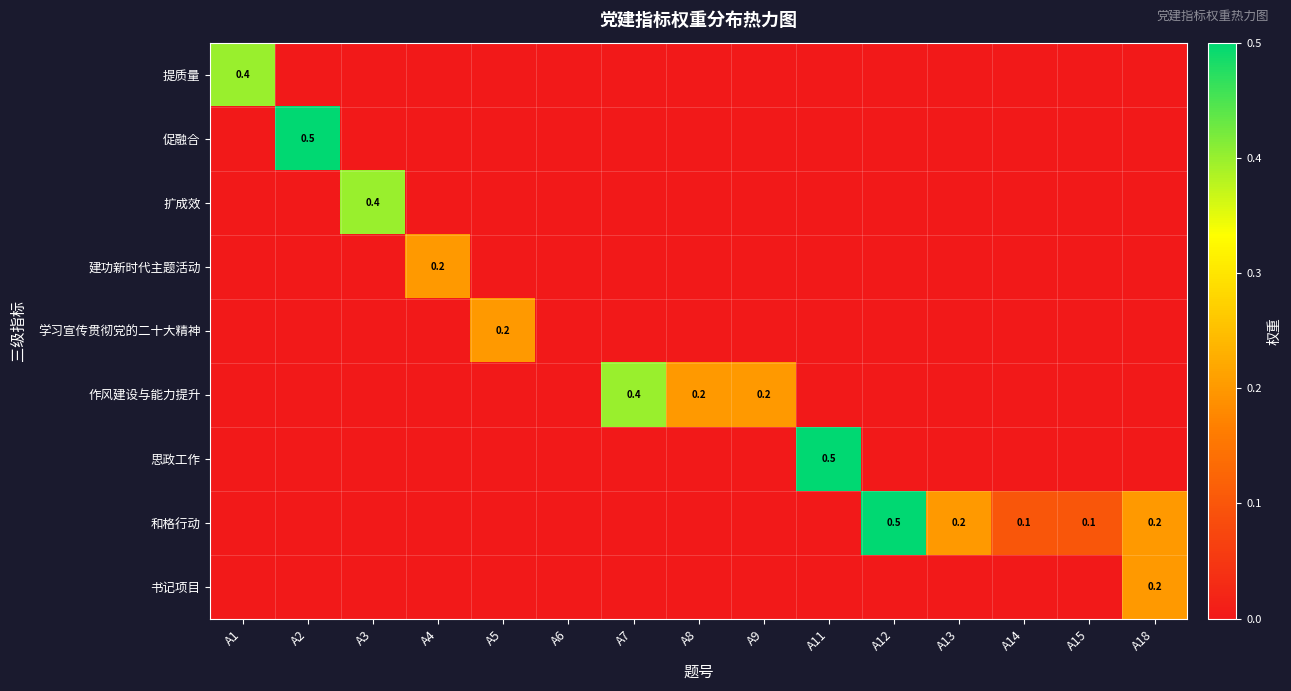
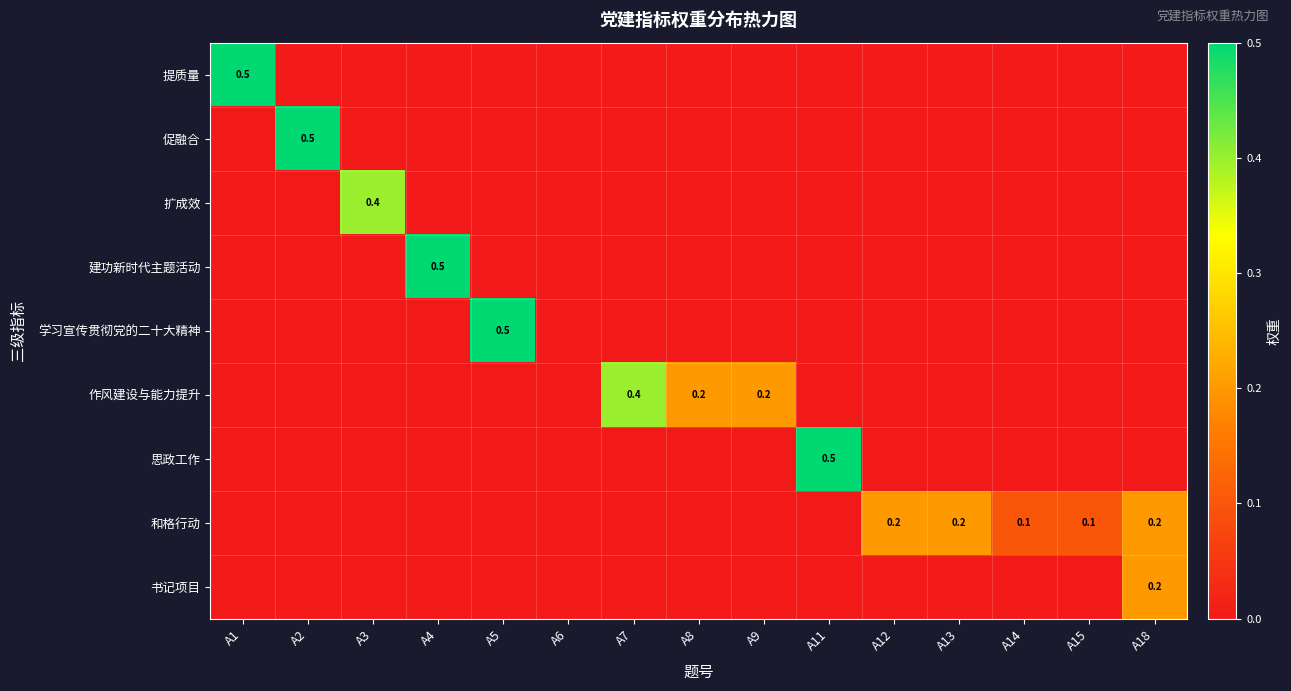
  {
    "提质量": {
-     "A1": 0.4
+     "A1": 0.5
    },
    "促融合": {
      "A2": 0.5
    },
    "扩成效": {
      "A3": 0.4
    },
    "建功新时代主题活动": {
-     "A4": 0.2
+     "A4": 0.5
    },
    "学习宣传贯彻党的二十大精神": {
-     "A5": 0.2
+     "A5": 0.5
    },
    "作风建设与能力提升": {
      "A7": 0.4,
      "A8": 0.2,
      "A9": 0.2
    },
    "思政工作": {
      "A11": 0.5
    },
    "和格行动": {
-     "A12": 0.5,
+     "A12": 0.2,
      "A13": 0.2,
      "A14": 0.1,
      "A15": 0.1,
      "A18": 0.2
    },
    "书记项目": {
      "A18": 0.2
    }
  }
